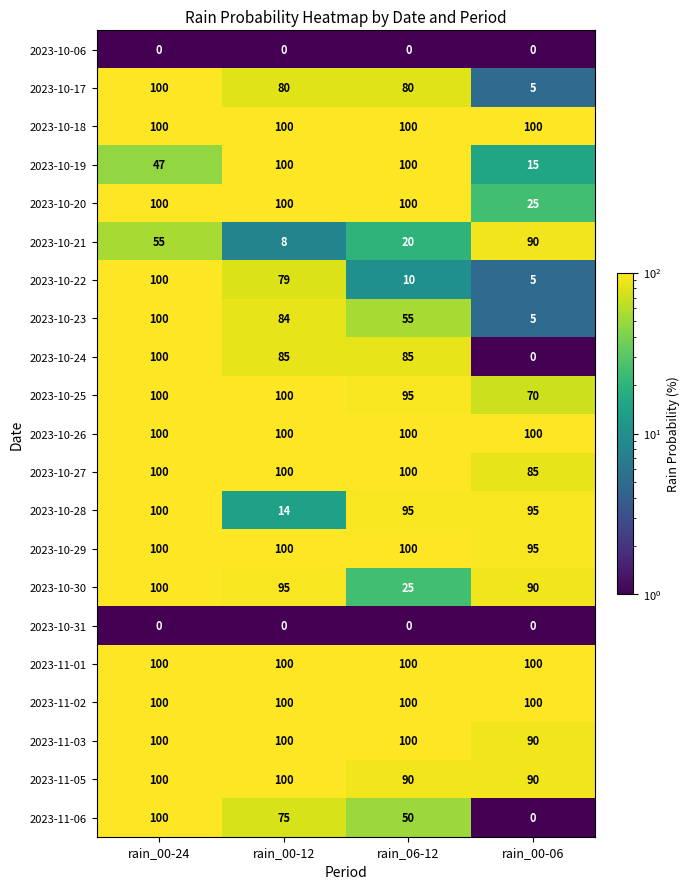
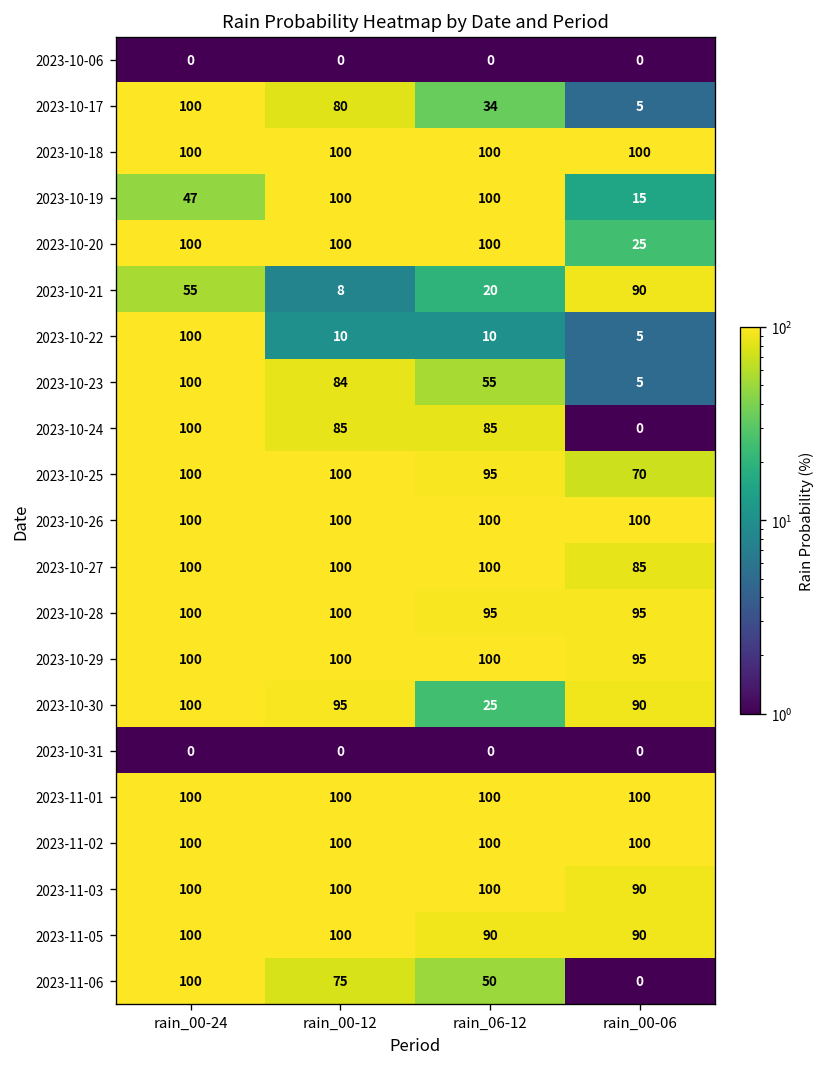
  {
    "2023-10-06": {
      "rain_00-24": 0,
      "rain_00-12": 0,
      "rain_06-12": 0,
      "rain_00-06": 0
    },
    "2023-10-17": {
      "rain_00-24": 100,
      "rain_00-12": 80,
-     "rain_06-12": 80,
+     "rain_06-12": 34,
      "rain_00-06": 5
    },
    "2023-10-18": {
      "rain_00-24": 100,
      "rain_00-12": 100,
      "rain_06-12": 100,
      "rain_00-06": 100
    },
    "2023-10-19": {
      "rain_00-24": 47,
      "rain_00-12": 100,
      "rain_06-12": 100,
      "rain_00-06": 15
    },
    "2023-10-20": {
      "rain_00-24": 100,
      "rain_00-12": 100,
      "rain_06-12": 100,
      "rain_00-06": 25
    },
    "2023-10-21": {
      "rain_00-24": 55,
      "rain_00-12": 8,
      "rain_06-12": 20,
      "rain_00-06": 90
    },
    "2023-10-22": {
      "rain_00-24": 100,
-     "rain_00-12": 79,
+     "rain_00-12": 10,
      "rain_06-12": 10,
      "rain_00-06": 5
    },
    "2023-10-23": {
      "rain_00-24": 100,
      "rain_00-12": 84,
      "rain_06-12": 55,
      "rain_00-06": 5
    },
    "2023-10-24": {
      "rain_00-24": 100,
      "rain_00-12": 85,
      "rain_06-12": 85,
      "rain_00-06": 0
    },
    "2023-10-25": {
      "rain_00-24": 100,
      "rain_00-12": 100,
      "rain_06-12": 95,
      "rain_00-06": 70
    },
    "2023-10-26": {
      "rain_00-24": 100,
      "rain_00-12": 100,
      "rain_06-12": 100,
      "rain_00-06": 100
    },
    "2023-10-27": {
      "rain_00-24": 100,
      "rain_00-12": 100,
      "rain_06-12": 100,
      "rain_00-06": 85
    },
    "2023-10-28": {
      "rain_00-24": 100,
-     "rain_00-12": 14,
+     "rain_00-12": 100,
      "rain_06-12": 95,
      "rain_00-06": 95
    },
    "2023-10-29": {
      "rain_00-24": 100,
      "rain_00-12": 100,
      "rain_06-12": 100,
      "rain_00-06": 95
    },
    "2023-10-30": {
      "rain_00-24": 100,
      "rain_00-12": 95,
      "rain_06-12": 25,
      "rain_00-06": 90
    },
    "2023-10-31": {
      "rain_00-24": 0,
      "rain_00-12": 0,
      "rain_06-12": 0,
      "rain_00-06": 0
    },
    "2023-11-01": {
      "rain_00-24": 100,
      "rain_00-12": 100,
      "rain_06-12": 100,
      "rain_00-06": 100
    },
    "2023-11-02": {
      "rain_00-24": 100,
      "rain_00-12": 100,
      "rain_06-12": 100,
      "rain_00-06": 100
    },
    "2023-11-03": {
      "rain_00-24": 100,
      "rain_00-12": 100,
      "rain_06-12": 100,
      "rain_00-06": 90
    },
    "2023-11-05": {
      "rain_00-24": 100,
      "rain_00-12": 100,
      "rain_06-12": 90,
      "rain_00-06": 90
    },
    "2023-11-06": {
      "rain_00-24": 100,
      "rain_00-12": 75,
      "rain_06-12": 50,
      "rain_00-06": 0
    }
  }
